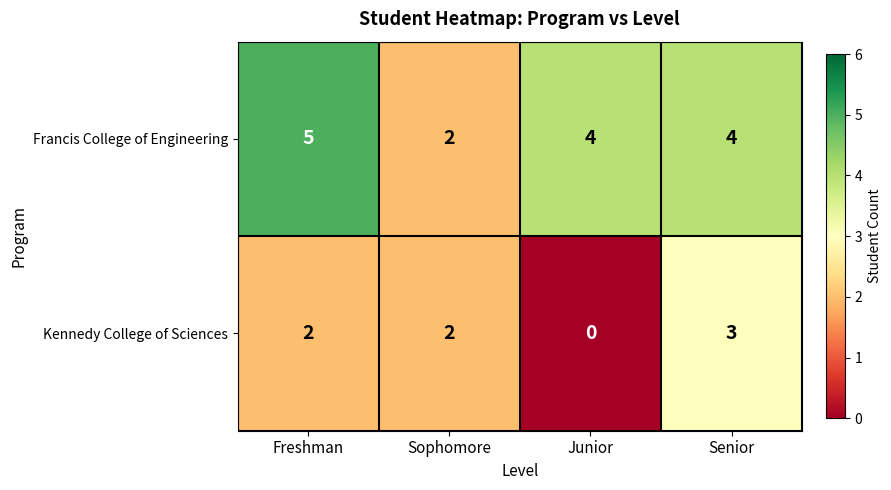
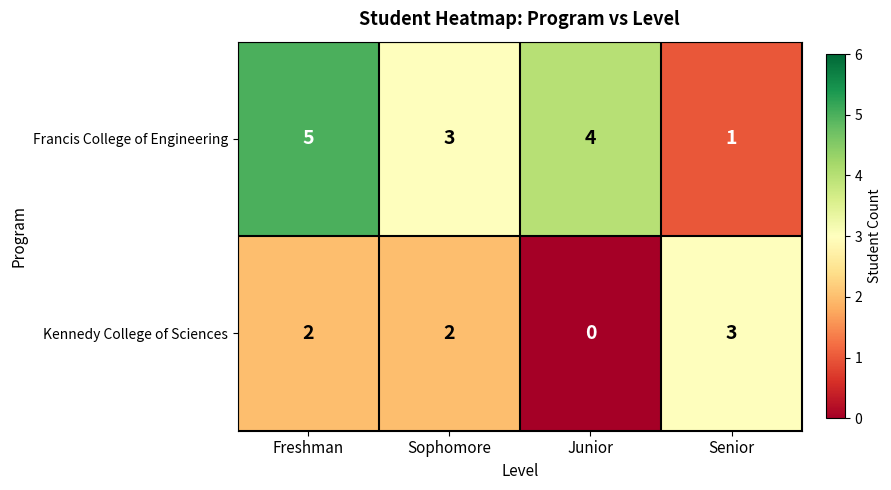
  {
    "Francis College of Engineering": {
      "Freshman": 5,
-     "Sophomore": 2,
+     "Sophomore": 3,
      "Junior": 4,
-     "Senior": 4
+     "Senior": 1
    },
    "Kennedy College of Sciences": {
      "Freshman": 2,
      "Sophomore": 2,
      "Junior": 0,
      "Senior": 3
    }
  }
